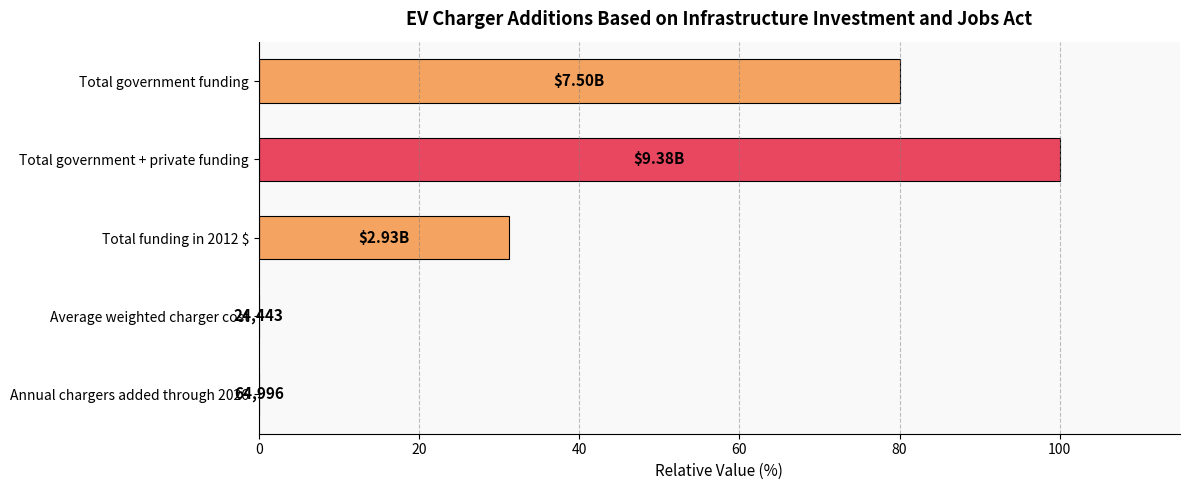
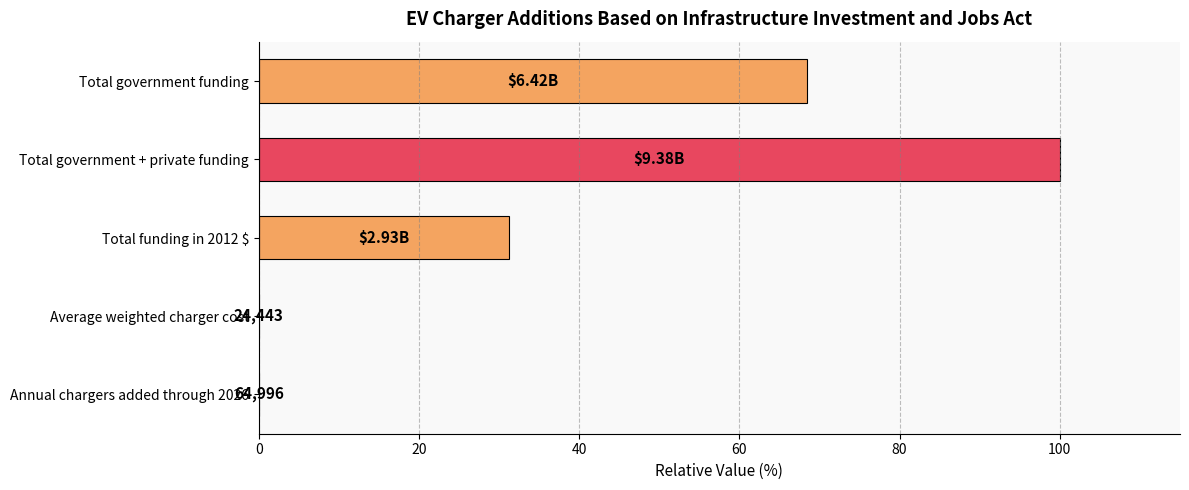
  {
-   "Total government funding": "$7.50B"
+   "Total government funding": "$6.42B"
  }
